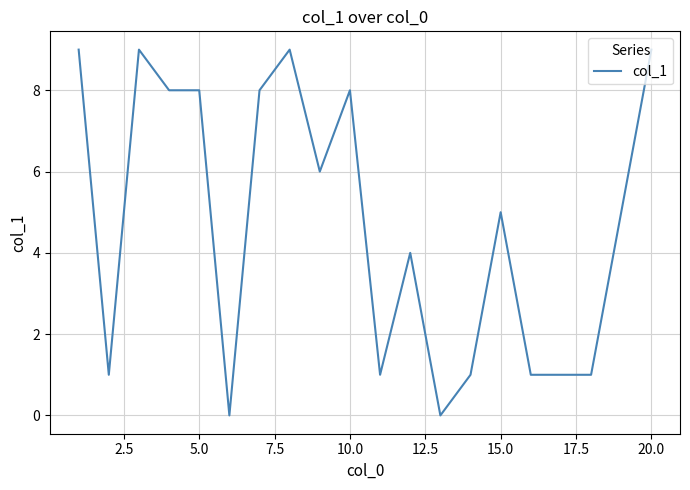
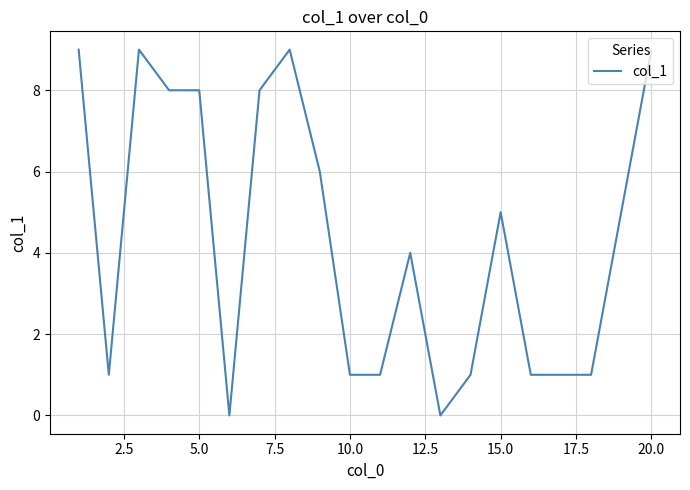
  {
    "5.0": 8,
-   "10.0": 8,
+   "10.0": 1,
    "15.0": 5
  }
